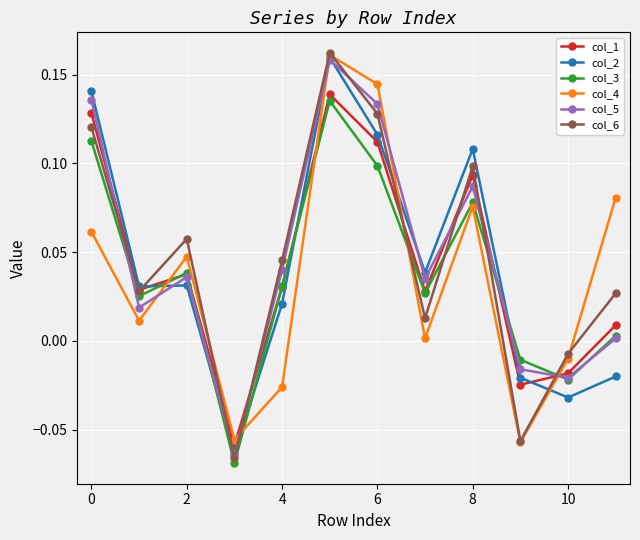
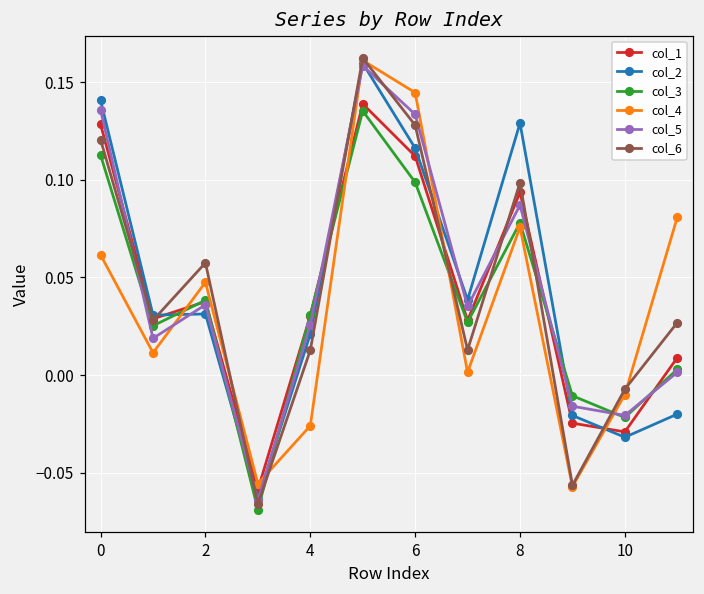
  {
    "col_1": {
      "0": 0.128,
      "6": 0.112,
      "8": 0.094,
-     "10": -0.018
+     "10": -0.029
    },
    "col_2": {
      "0": 0.141,
      "2": 0.031,
      "4": 0.021,
      "6": 0.116,
-     "8": 0.108,
+     "8": 0.129,
      "10": -0.032
    },
    "col_3": {
      "0": 0.113,
      "6": 0.099,
      "8": 0.078
    },
    "col_4": {
      "0": 0.061,
      "2": 0.047,
      "4": -0.026,
      "6": 0.145,
      "8": 0.076,
      "10": -0.010
    },
    "col_5": {
      "0": 0.136,
      "2": 0.036,
-     "4": 0.040,
+     "4": 0.026,
      "6": 0.133,
      "8": 0.087
    },
    "col_6": {
      "0": 0.120,
      "2": 0.057,
-     "4": 0.045,
+     "4": 0.013,
      "6": 0.128,
      "8": 0.098,
      "10": -0.007
    }
  }
